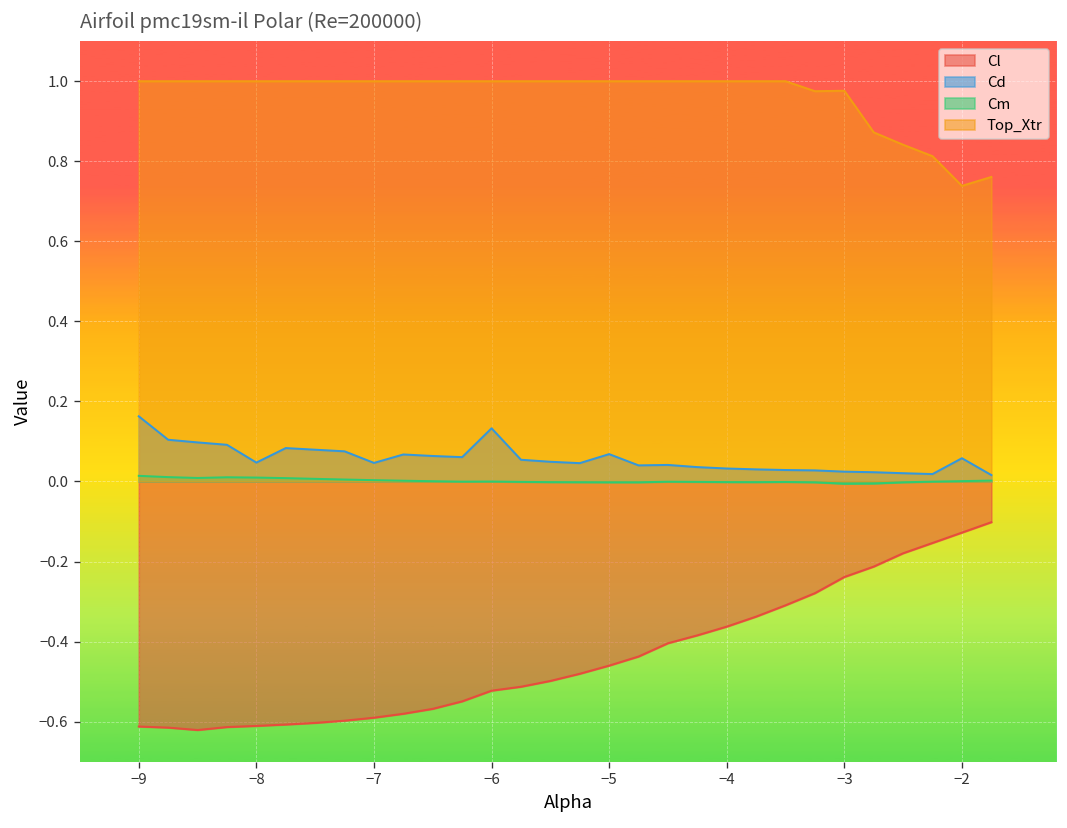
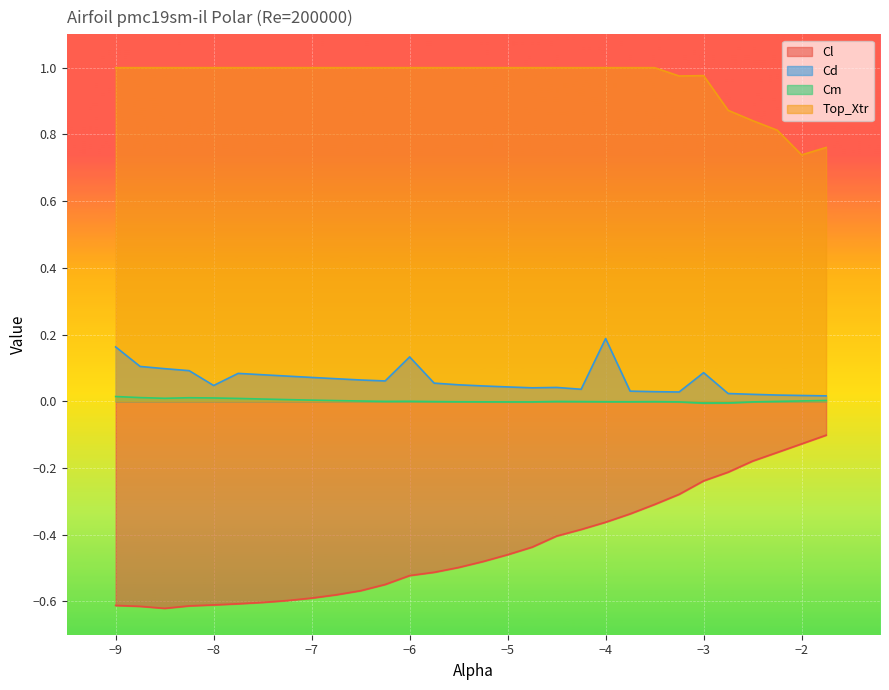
  {
    "Cd": {
      "−9": 0.16,
      "−8": 0.05,
-     "−7": 0.05,
+     "−7": 0.07,
      "−6": 0.13,
-     "−5": 0.07,
-     "−4": 0.03,
-     "−3": 0.02,
-     "−2": 0.06
+     "−5": 0.04,
+     "−4": 0.19,
+     "−3": 0.09,
+     "−2": 0.02
    },
    "Top_Xtr": {
      "−9": 1.00,
      "−8": 1.00,
      "−7": 1.00,
      "−6": 1.00,
      "−5": 1.00,
      "−4": 1.00,
      "−3": 0.98,
      "−2": 0.74
    }
  }
